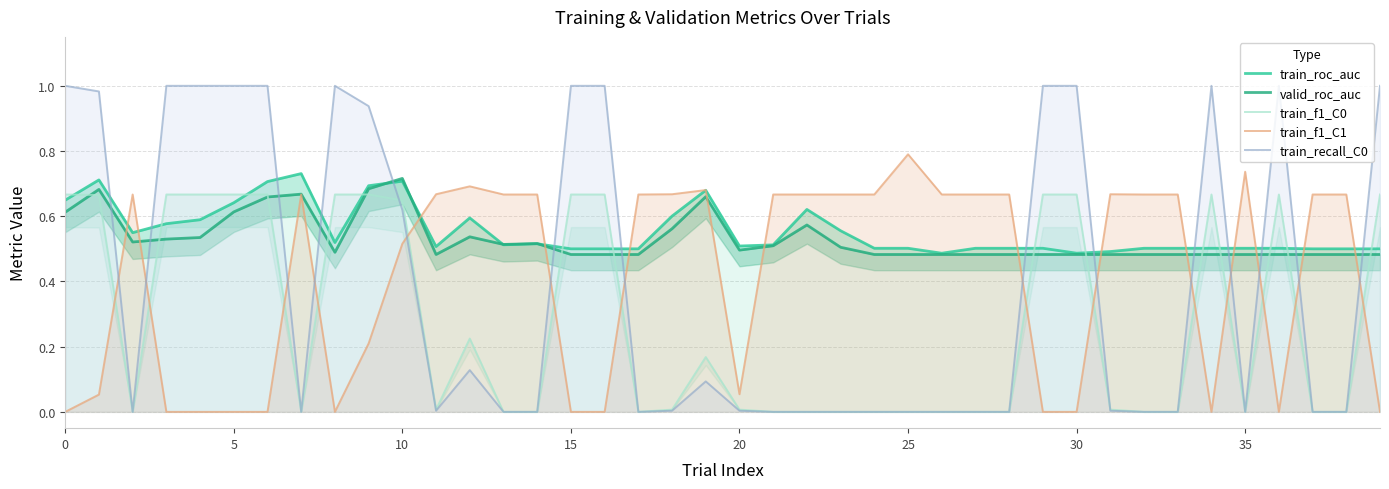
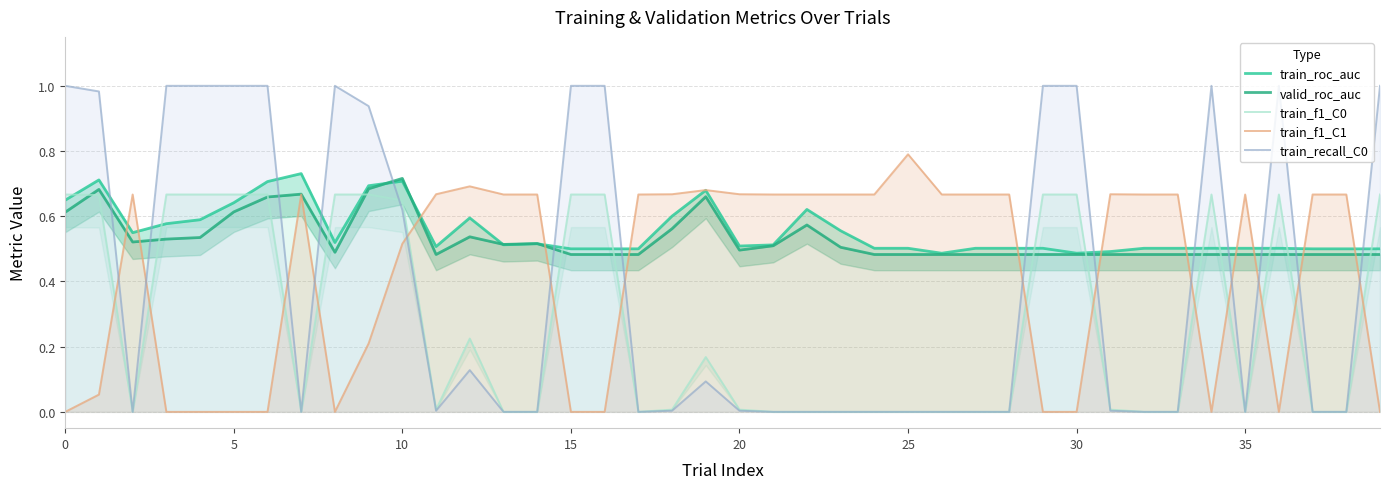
  {
    "train_f1_C1": {
      "0": 0.00,
      "5": 0.00,
      "10": 0.52,
      "15": 0.00,
-     "20": 0.05,
+     "20": 0.67,
      "25": 0.79,
      "30": 0.00,
-     "35": 0.74
+     "35": 0.67
    }
  }
